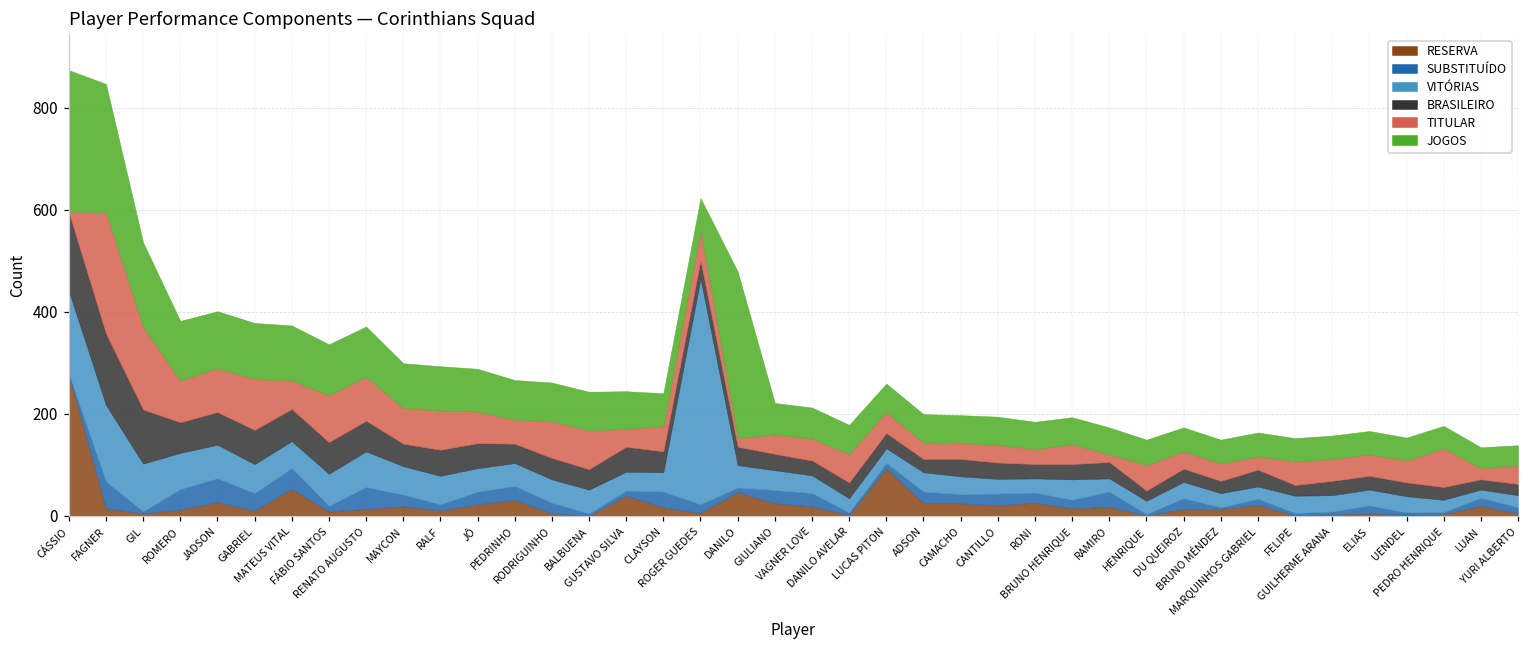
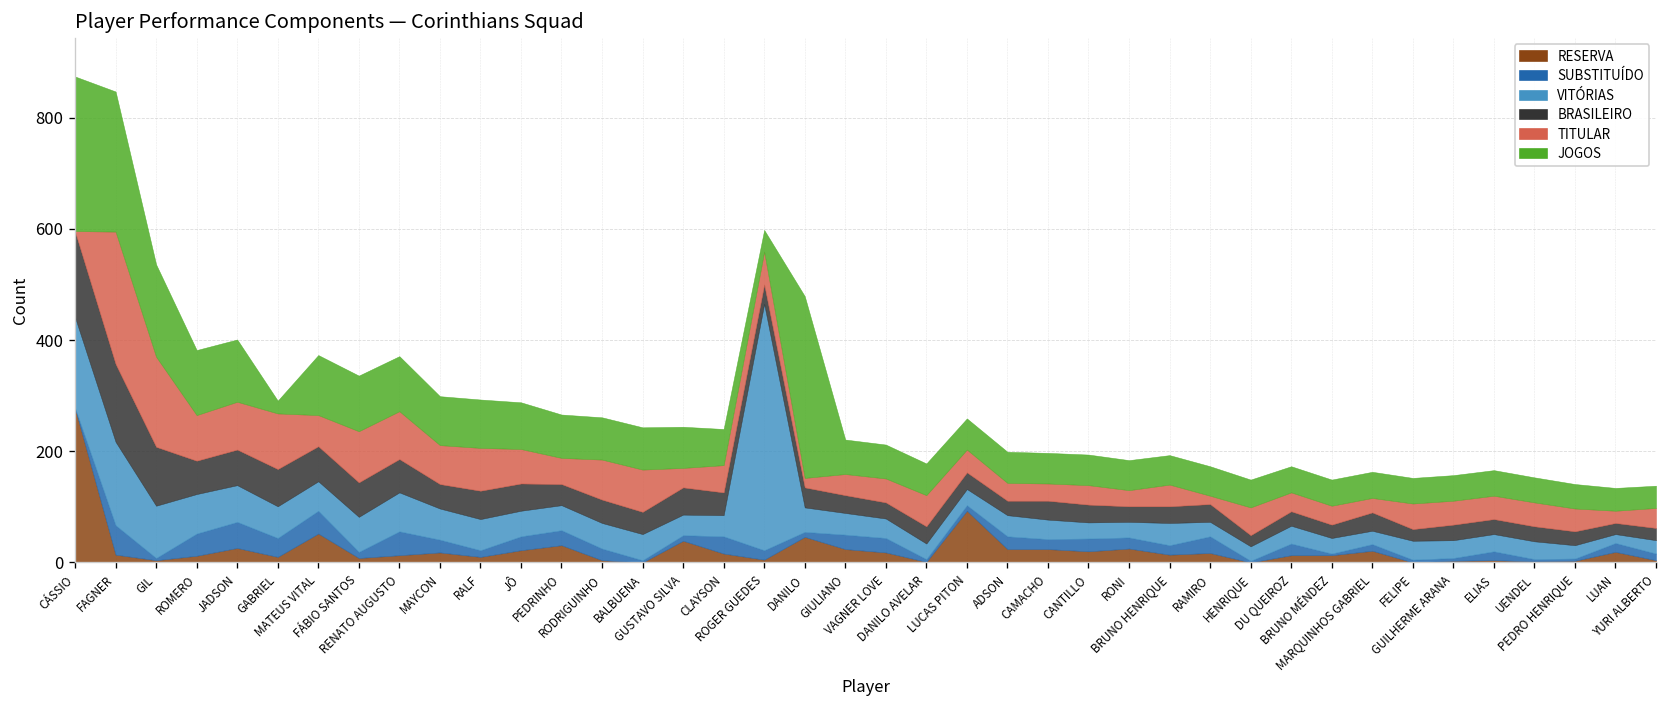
  {
    "TITULAR": {
      "FAGNER": 240,
      "GIL": 160,
      "ROMERO": 80,
      "JADSON": 90,
      "GABRIEL": 100,
      "MATEUS VITAL": 60,
      "FÁBIO SANTOS": 90,
      "RENATO AUGUSTO": 90,
      "MAYCON": 70,
      "RALF": 80,
      "JÔ": 60,
      "PEDRINHO": 50,
      "RODRIGUINHO": 70,
      "BALBUENA": 80,
      "GUSTAVO SILVA": 40,
      "CLAYSON": 50,
      "ROGER GUEDES": 60,
      "DANILO": 20,
      "GIULIANO": 40,
      "VAGNER LOVE": 40,
      "DANILO AVELAR": 60,
      "LUCAS PITON": 40,
      "ADSON": 30,
      "CAMACHO": 30,
      "CANTILLO": 40,
      "RONI": 30,
      "BRUNO HENRIQUE": 40,
      "RAMIRO": 20,
      "HENRIQUE": 50,
      "DU QUEIROZ": 30,
      "BRUNO MÉNDEZ": 30,
      "MARQUINHOS GABRIEL": 30,
      "FELIPE": 50,
      "GUILHERME ARANA": 40,
      "ELIAS": 40,
      "UENDEL": 40,
-     "PEDRO HENRIQUE": 80,
+     "PEDRO HENRIQUE": 40,
      "LUAN": 20,
      "YURI ALBERTO": 40
    },
    "JOGOS": {
      "CÁSSIO": 280,
      "FAGNER": 250,
      "GIL": 170,
      "ROMERO": 120,
      "JADSON": 110,
-     "GABRIEL": 110,
+     "GABRIEL": 20,
      "MATEUS VITAL": 110,
      "FÁBIO SANTOS": 100,
      "RENATO AUGUSTO": 100,
      "MAYCON": 90,
      "RALF": 90,
      "JÔ": 80,
      "PEDRINHO": 80,
      "RODRIGUINHO": 80,
      "BALBUENA": 80,
      "GUSTAVO SILVA": 70,
      "CLAYSON": 70,
-     "ROGER GUEDES": 60,
+     "ROGER GUEDES": 40,
      "DANILO": 330,
      "GIULIANO": 60,
      "VAGNER LOVE": 60,
      "DANILO AVELAR": 60,
      "LUCAS PITON": 60,
      "ADSON": 60,
      "CAMACHO": 60,
      "CANTILLO": 60,
      "RONI": 50,
      "BRUNO HENRIQUE": 50,
      "RAMIRO": 50,
      "HENRIQUE": 50,
      "DU QUEIROZ": 50,
      "BRUNO MÉNDEZ": 50,
      "MARQUINHOS GABRIEL": 50,
      "FELIPE": 50,
      "GUILHERME ARANA": 50,
      "ELIAS": 50,
      "UENDEL": 50,
      "PEDRO HENRIQUE": 40,
      "LUAN": 40,
      "YURI ALBERTO": 40
    }
  }
